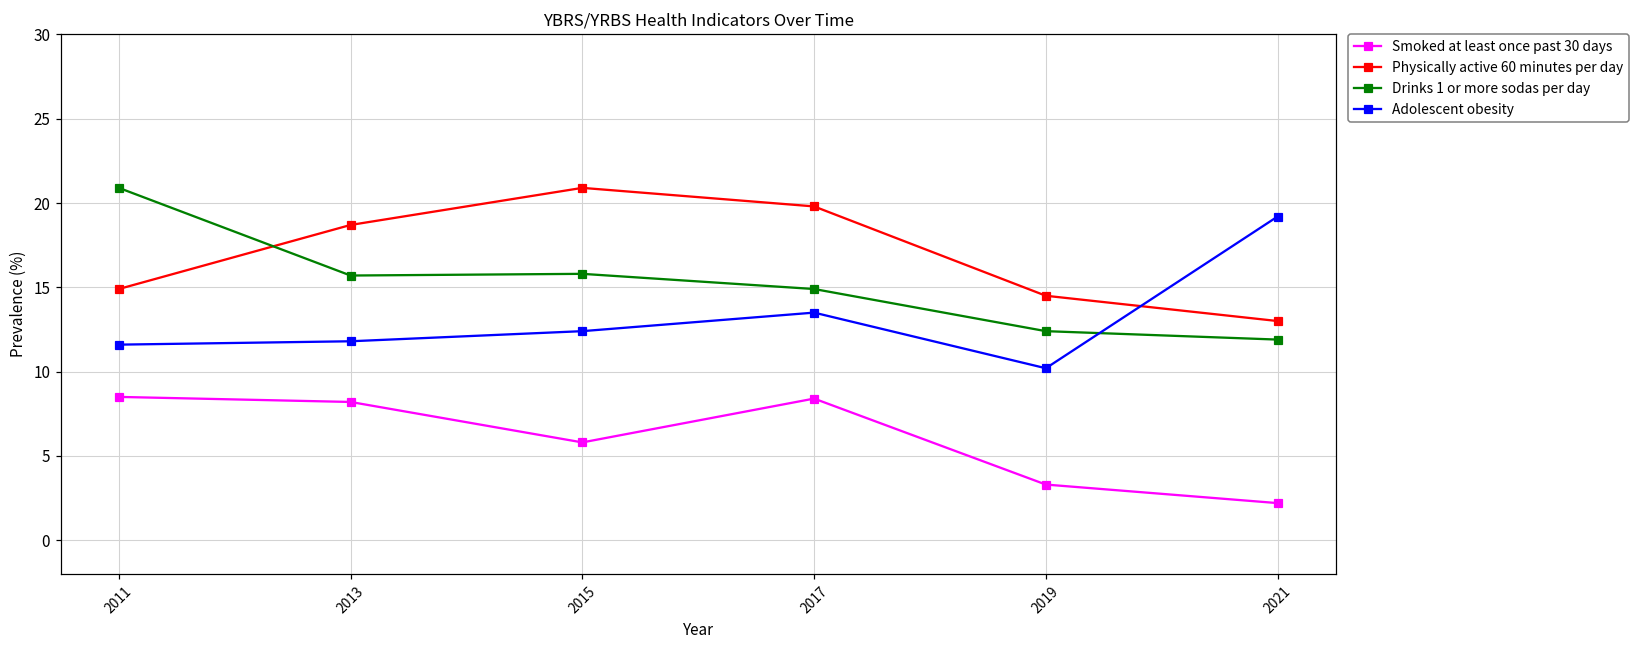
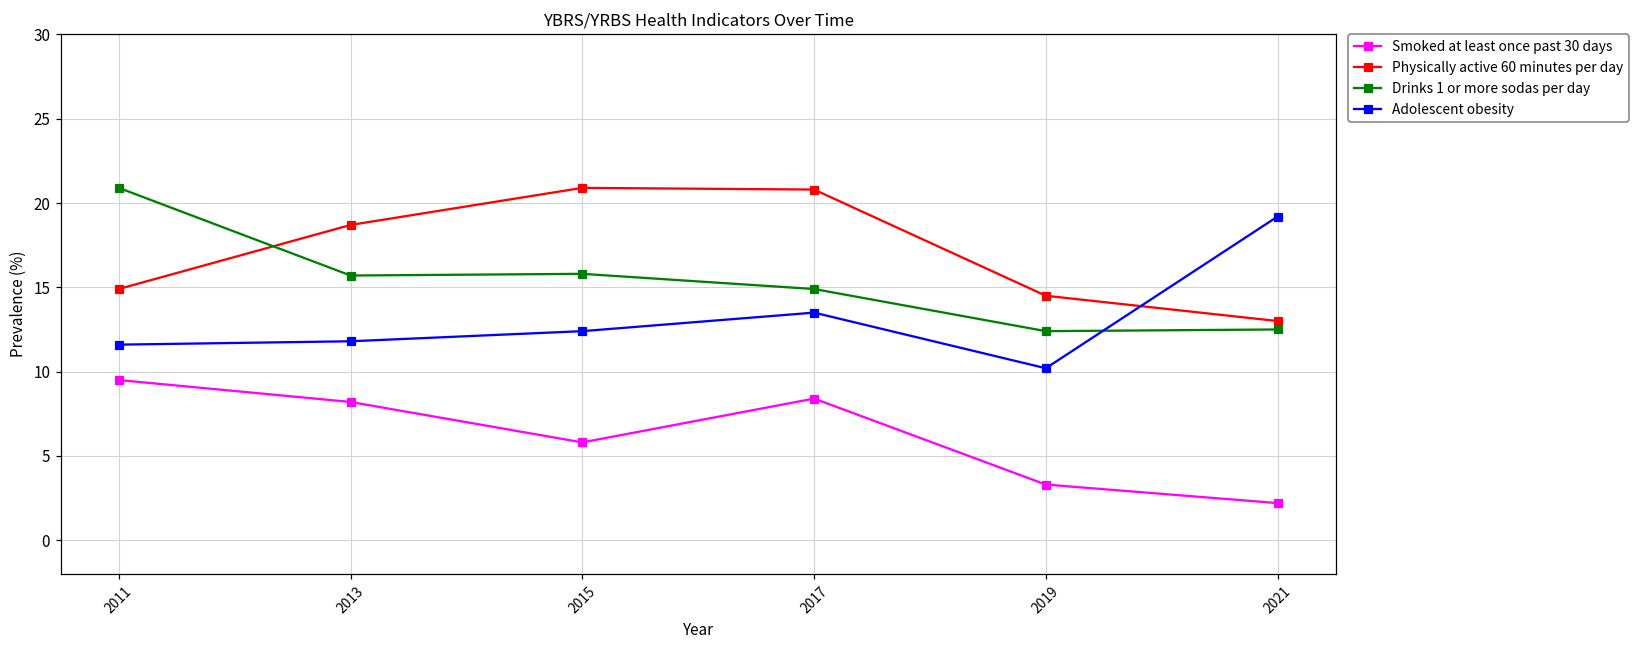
  {
    "Smoked at least once past 30 days": {
-     "2011": 8.5,
+     "2011": 9.5,
      "2013": 8.2,
      "2015": 5.8,
      "2017": 8.4,
      "2019": 3.3,
      "2021": 2.2
    },
    "Physically active 60 minutes per day": {
      "2011": 14.9,
      "2013": 18.7,
      "2015": 20.9,
-     "2017": 19.8,
+     "2017": 20.8,
      "2019": 14.5,
      "2021": 13.0
    },
    "Drinks 1 or more sodas per day": {
      "2011": 20.9,
      "2013": 15.7,
      "2015": 15.8,
      "2017": 14.9,
      "2019": 12.4,
-     "2021": 11.9
+     "2021": 12.5
    },
    "Adolescent obesity": {
      "2011": 11.6,
      "2013": 11.8,
      "2015": 12.4,
      "2017": 13.5,
      "2019": 10.2,
      "2021": 19.2
    }
  }
